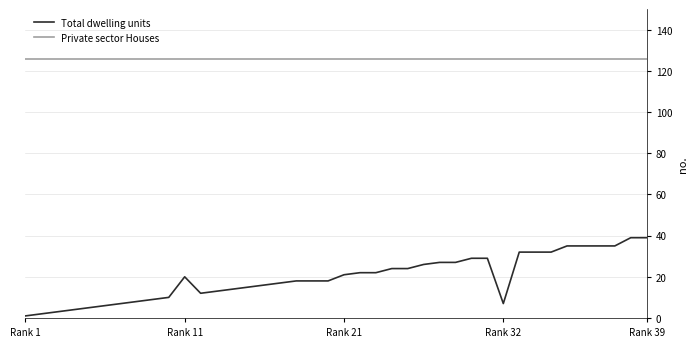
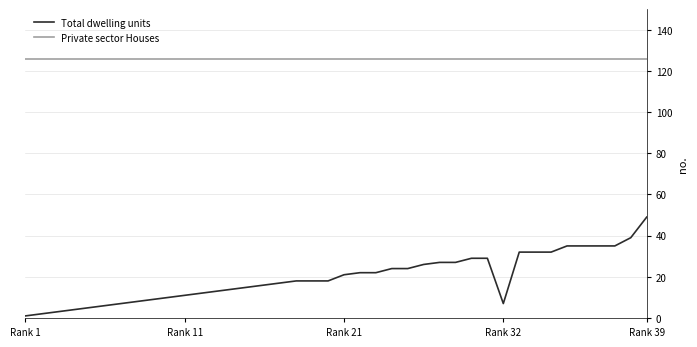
  {
    "Total dwelling units": {
      "Rank 1": 1,
-     "Rank 11": 20,
+     "Rank 11": 11,
      "Rank 21": 21,
      "Rank 32": 7,
-     "Rank 39": 39
+     "Rank 39": 49
    },
    "Private sector Houses": {
      "Rank 1": 126,
      "Rank 11": 126,
      "Rank 21": 126,
      "Rank 32": 126,
      "Rank 39": 126
    }
  }
